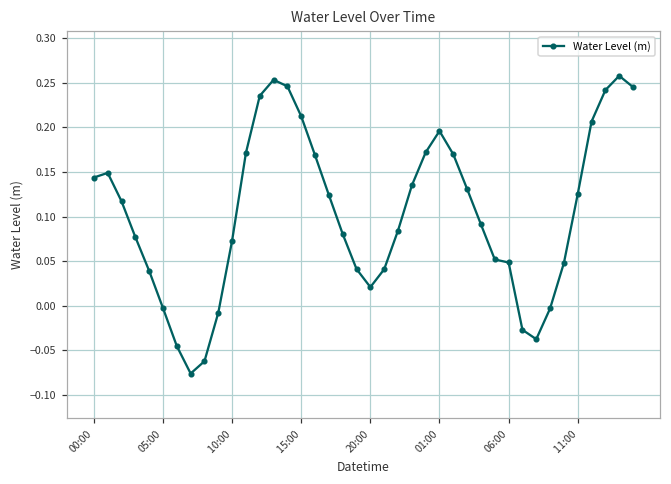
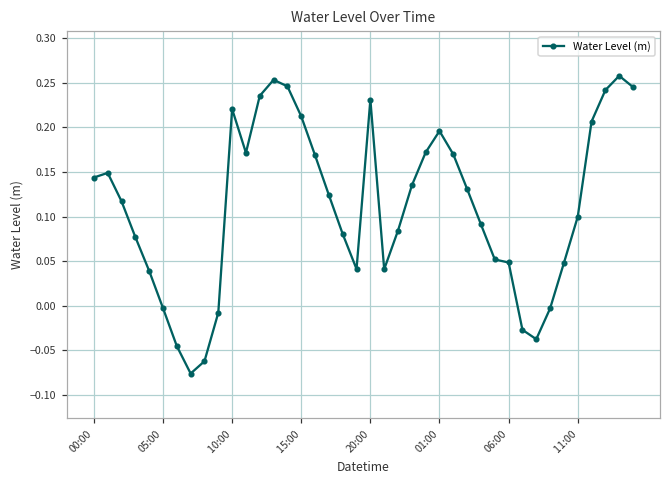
  {
    "00:00": 0.14,
    "05:00": 0.00,
-   "10:00": 0.07,
+   "10:00": 0.22,
    "15:00": 0.21,
-   "20:00": 0.02,
+   "20:00": 0.23,
    "01:00": 0.20,
    "06:00": 0.05,
-   "11:00": 0.13
+   "11:00": 0.10
  }
